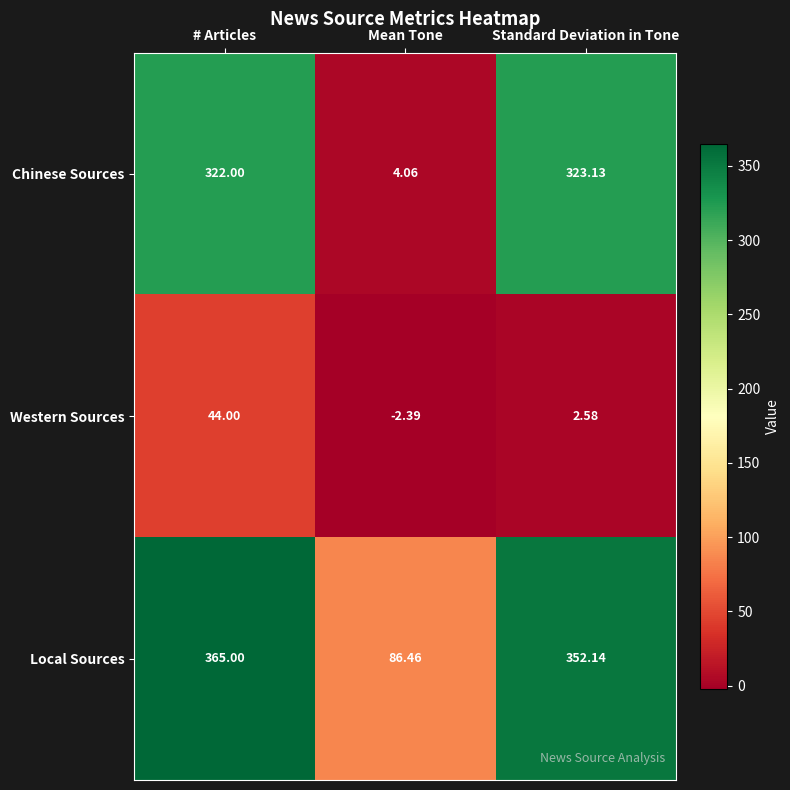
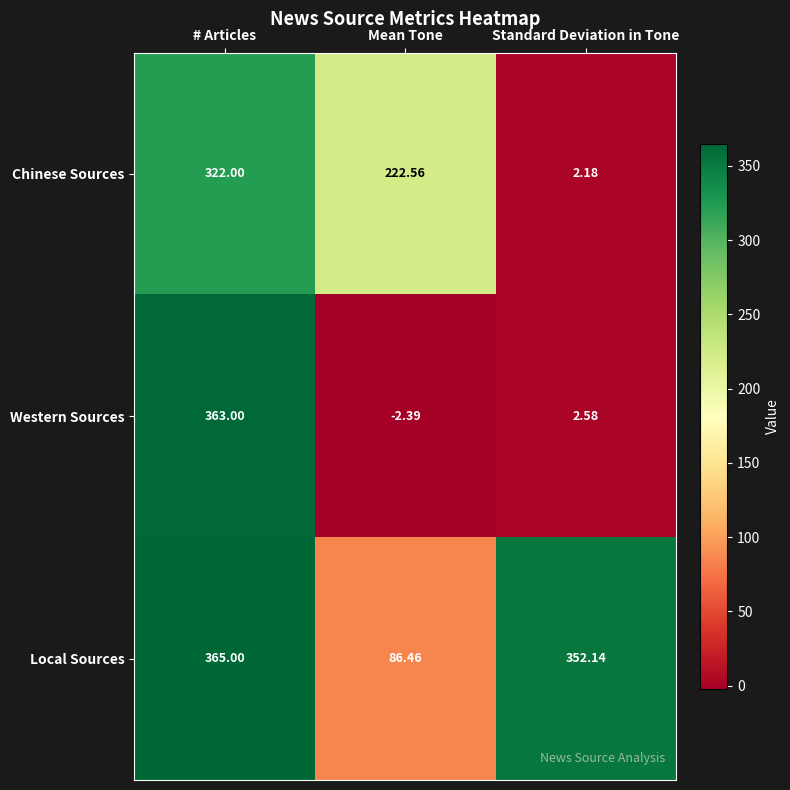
  {
    "Chinese Sources": {
      "# Articles": 322.00,
-     "Mean Tone": 4.06,
-     "Standard Deviation in Tone": 323.13
+     "Mean Tone": 222.56,
+     "Standard Deviation in Tone": 2.18
    },
    "Western Sources": {
-     "# Articles": 44.00,
+     "# Articles": 363.00,
      "Mean Tone": -2.39,
      "Standard Deviation in Tone": 2.58
    },
    "Local Sources": {
      "# Articles": 365.00,
      "Mean Tone": 86.46
    }
  }
